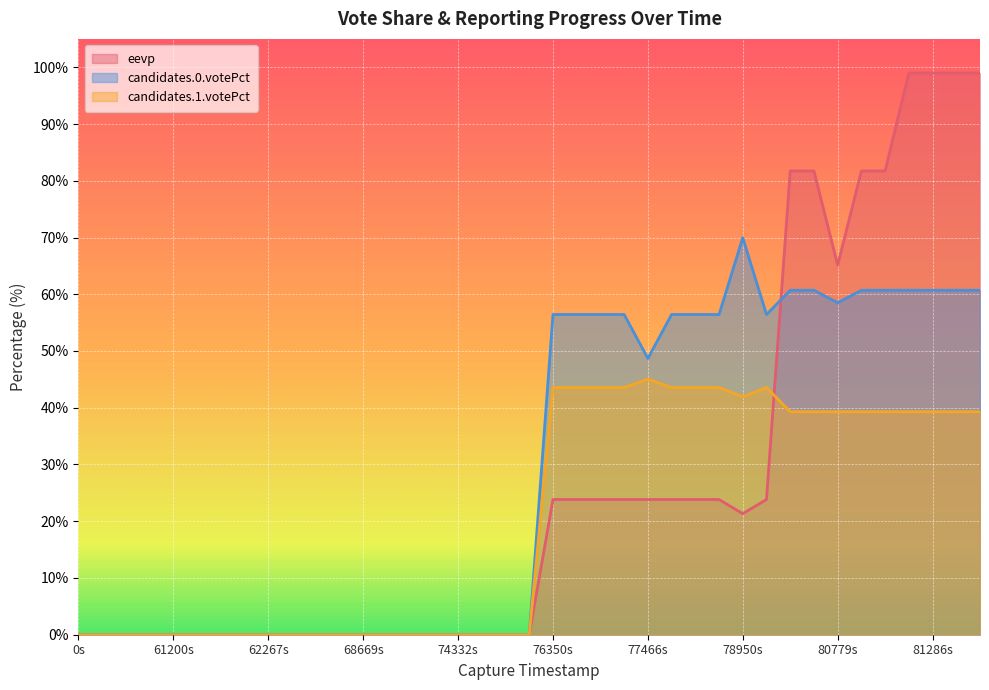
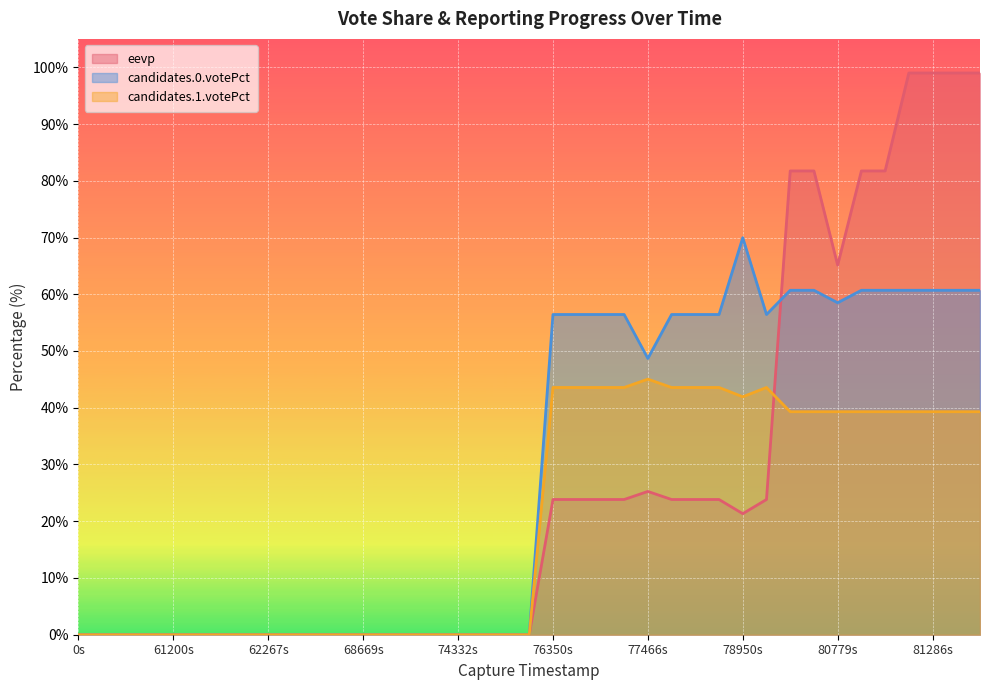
  {
    "eevp": {
      "76350s": "24%",
-     "77466s": "24%",
+     "77466s": "25%",
      "78950s": "21%",
      "80779s": "65%",
      "81286s": "99%"
    },
    "candidates.0.votePct": {
      "76350s": "56%",
      "77466s": "49%",
      "78950s": "70%",
      "80779s": "59%",
      "81286s": "61%"
    },
    "candidates.1.votePct": {
      "76350s": "44%",
      "77466s": "45%",
      "78950s": "42%",
      "80779s": "39%",
      "81286s": "39%"
    }
  }
